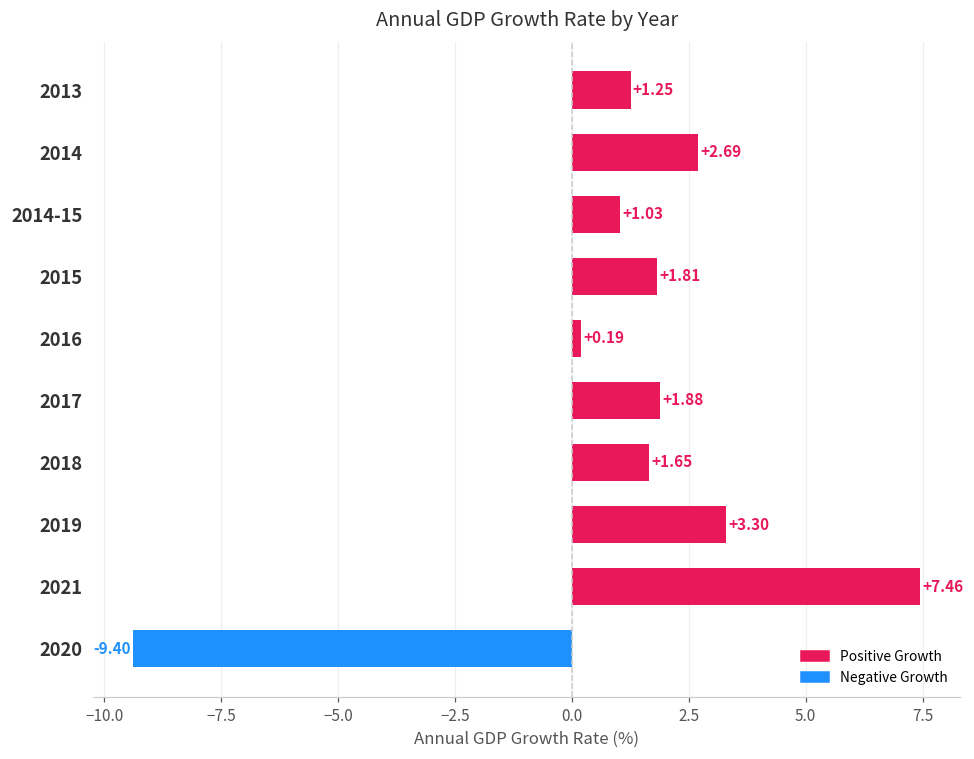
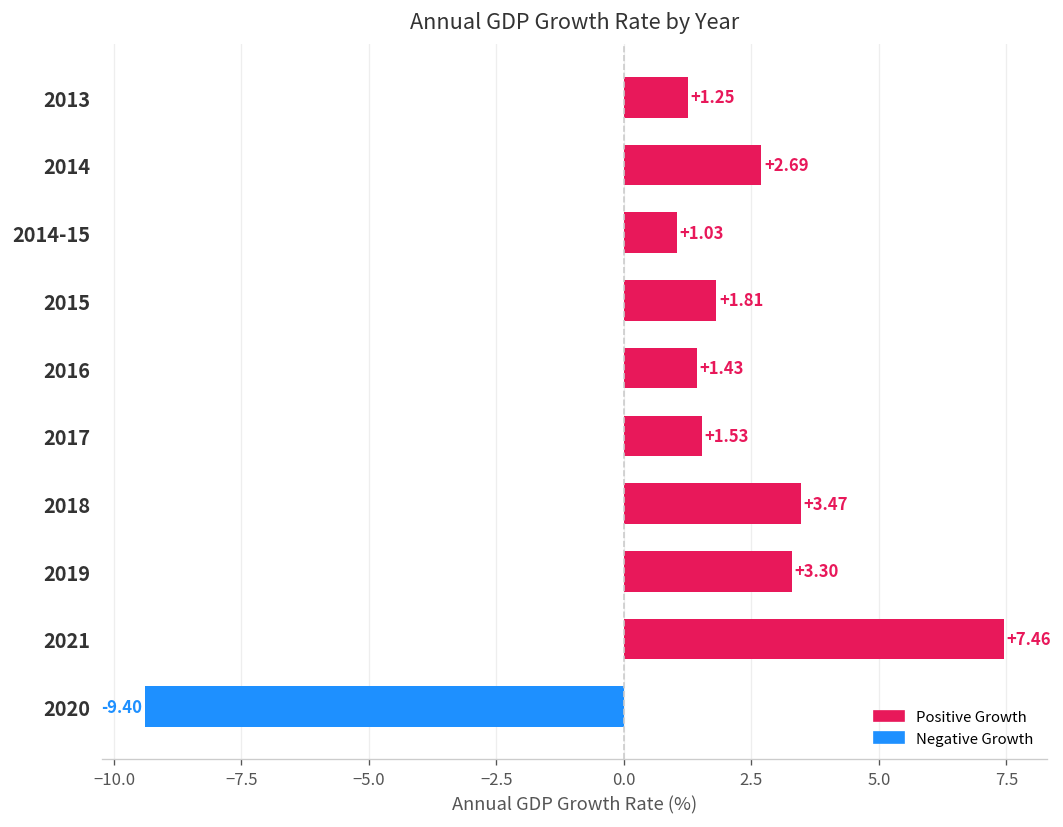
  {
    "2013": "+1.25",
    "2014": "+2.69",
    "2014-15": "+1.03",
    "2015": "+1.81",
-   "2016": "+0.19",
-   "2017": "+1.88",
-   "2018": "+1.65",
+   "2016": "+1.43",
+   "2017": "+1.53",
+   "2018": "+3.47",
    "2019": "+3.30",
    "2021": "+7.46",
    "2020": "-9.40"
  }
